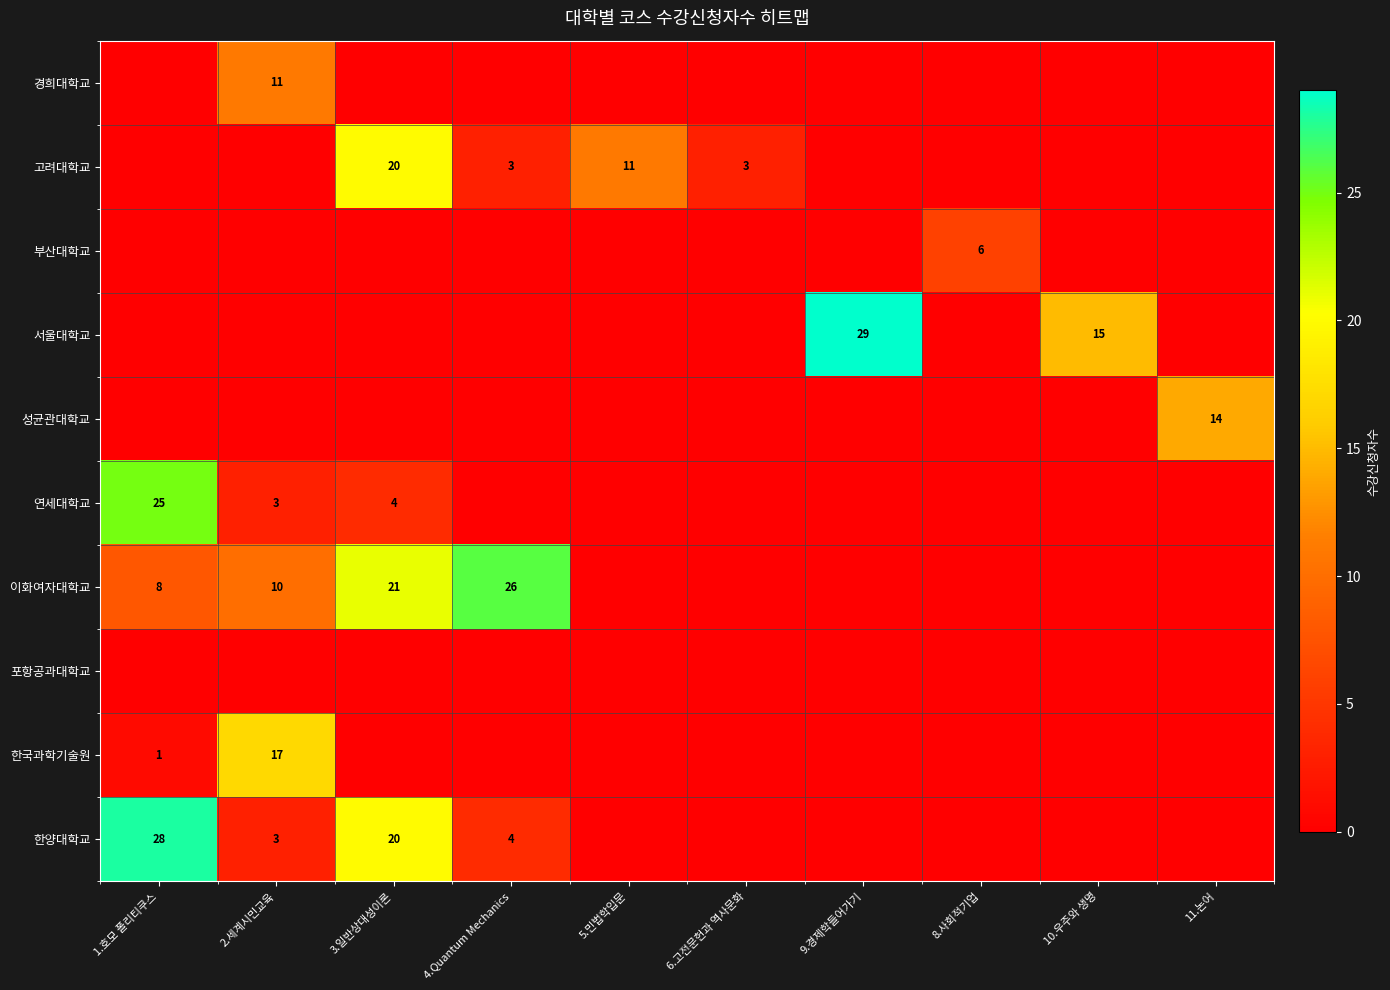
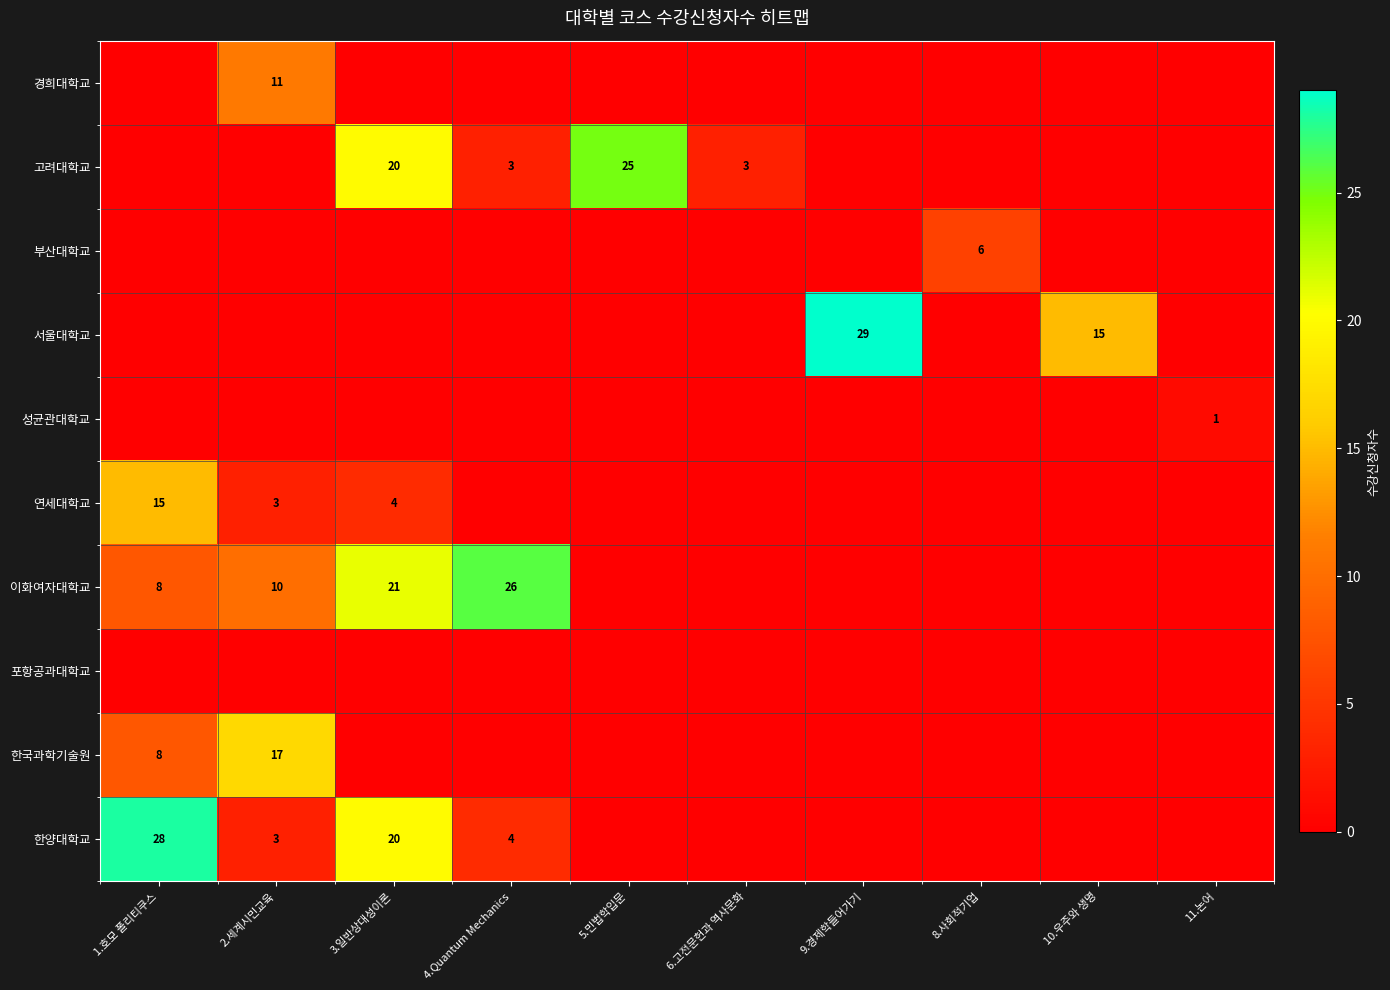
  {
    "경희대학교": {
      "2.세계시민교육": 11
    },
    "고려대학교": {
      "3.일반상대성이론": 20,
      "4.Quantum Mechanics": 3,
-     "5.민법학입문": 11,
+     "5.민법학입문": 25,
      "6.고전문헌과 역사문화": 3
    },
    "부산대학교": {
      "8.사회적기업": 6
    },
    "서울대학교": {
      "9.경제학들어가기": 29,
      "10.우주와 생명": 15
    },
    "성균관대학교": {
-     "11.논어": 14
+     "11.논어": 1
    },
    "연세대학교": {
-     "1.호모 폴리티쿠스": 25,
+     "1.호모 폴리티쿠스": 15,
      "2.세계시민교육": 3,
      "3.일반상대성이론": 4
    },
    "이화여자대학교": {
      "1.호모 폴리티쿠스": 8,
      "2.세계시민교육": 10,
      "3.일반상대성이론": 21,
      "4.Quantum Mechanics": 26
    },
    "한국과학기술원": {
-     "1.호모 폴리티쿠스": 1,
+     "1.호모 폴리티쿠스": 8,
      "2.세계시민교육": 17
    },
    "한양대학교": {
      "1.호모 폴리티쿠스": 28,
      "2.세계시민교육": 3,
      "3.일반상대성이론": 20,
      "4.Quantum Mechanics": 4
    }
  }
